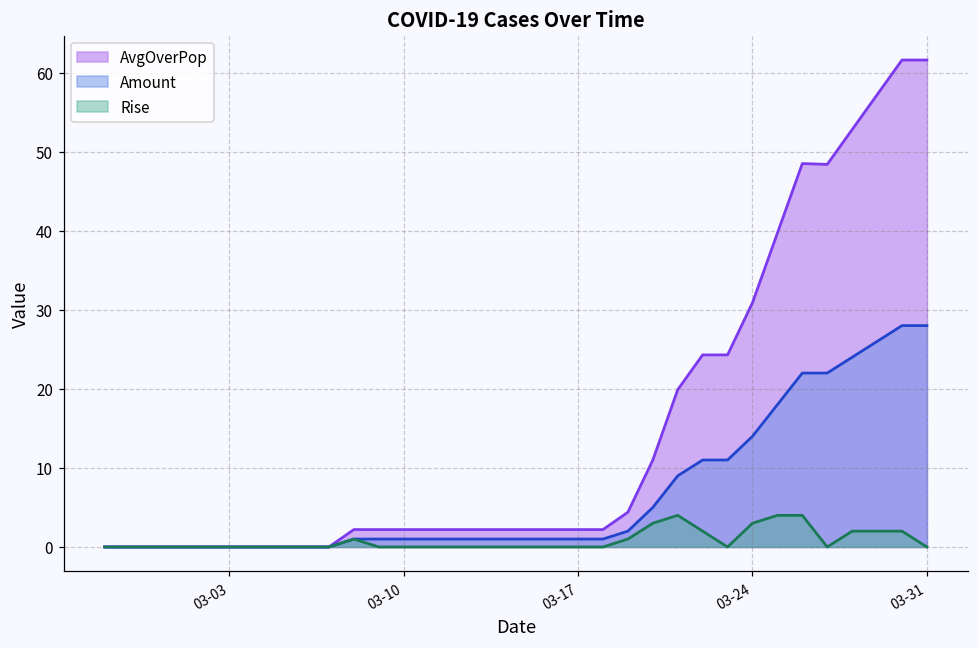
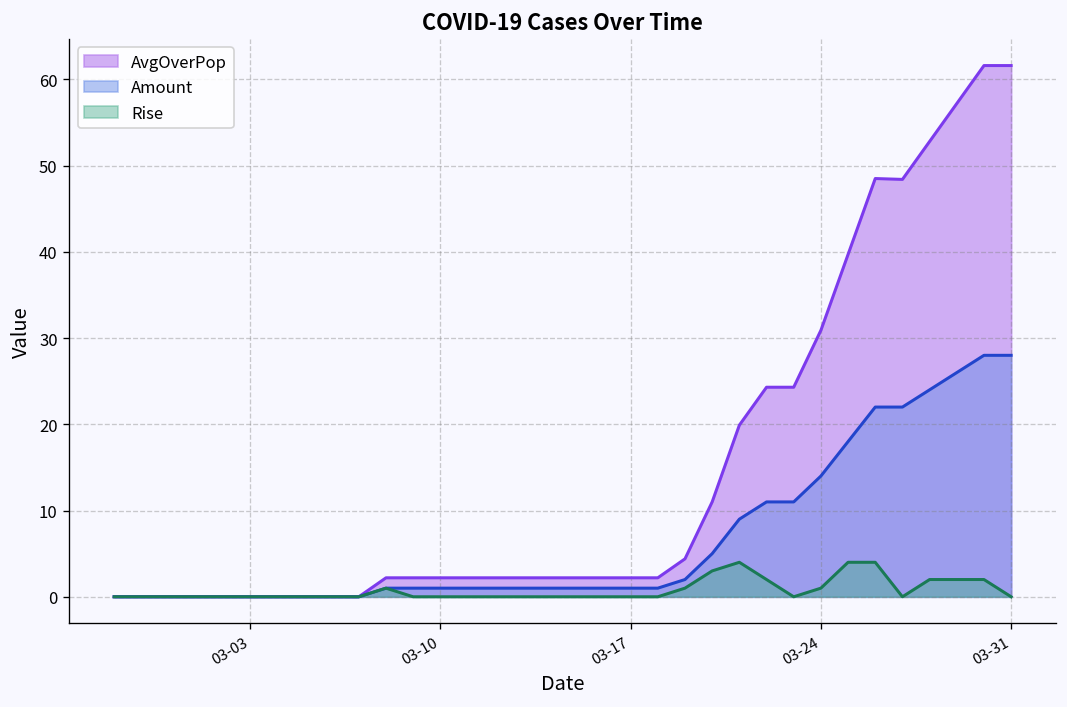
  {
    "Rise": {
      "03-10": 0,
      "03-17": 0,
-     "03-24": 3,
+     "03-24": 1,
      "03-31": 0
    }
  }
